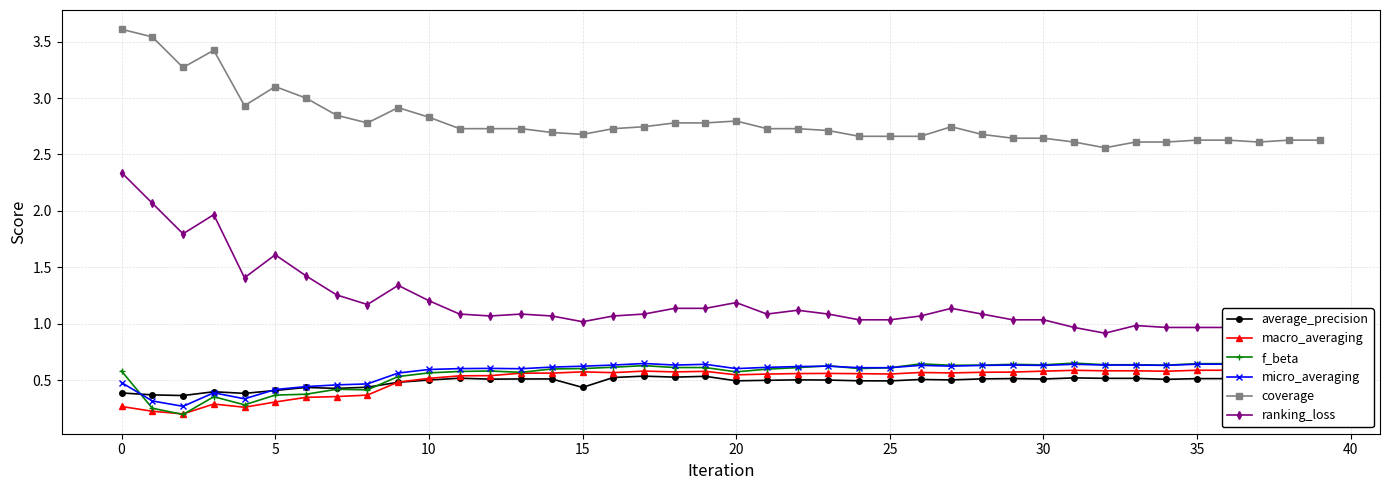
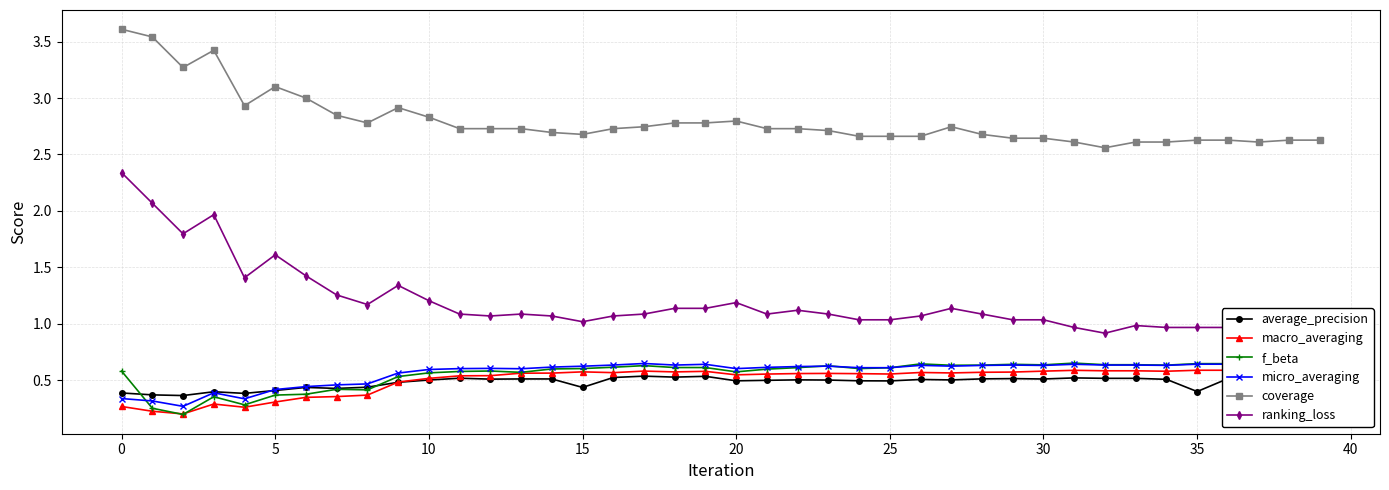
  {
    "average_precision": {
      "0": 0.39,
      "15": 0.43,
      "20": 0.49,
      "25": 0.49,
      "30": 0.51,
-     "35": 0.51
+     "35": 0.40
    },
    "macro_averaging": {
      "0": 0.27,
      "5": 0.31,
      "15": 0.57,
      "20": 0.55,
      "25": 0.55,
      "30": 0.58,
      "35": 0.59
    },
    "f_beta": {
      "0": 0.58,
      "5": 0.37,
      "10": 0.56,
      "20": 0.57
    },
    "micro_averaging": {
-     "0": 0.48,
+     "0": 0.34,
      "10": 0.59,
      "20": 0.60
    },
    "coverage": {
      "0": 3.61,
      "5": 3.10,
      "10": 2.83,
      "15": 2.68,
      "20": 2.80,
      "25": 2.66,
      "30": 2.64,
      "35": 2.63
    },
    "ranking_loss": {
      "0": 2.34,
      "5": 1.61,
      "10": 1.20,
      "15": 1.02,
      "20": 1.19,
      "25": 1.03,
      "30": 1.03,
      "35": 0.97
    }
  }
